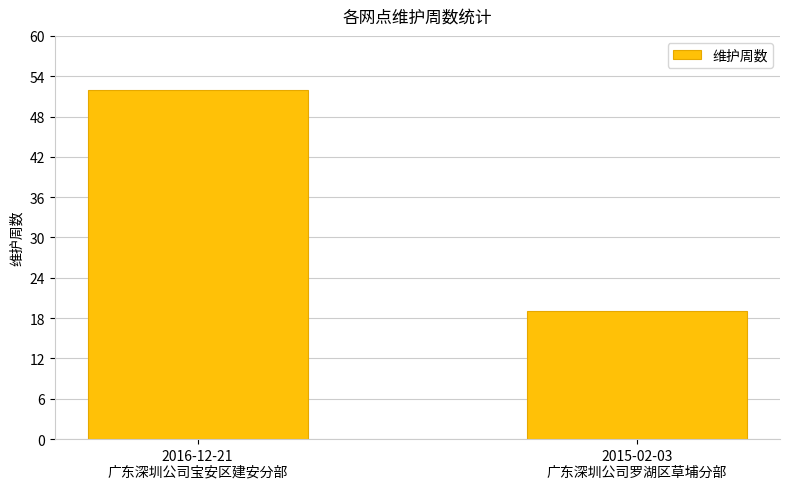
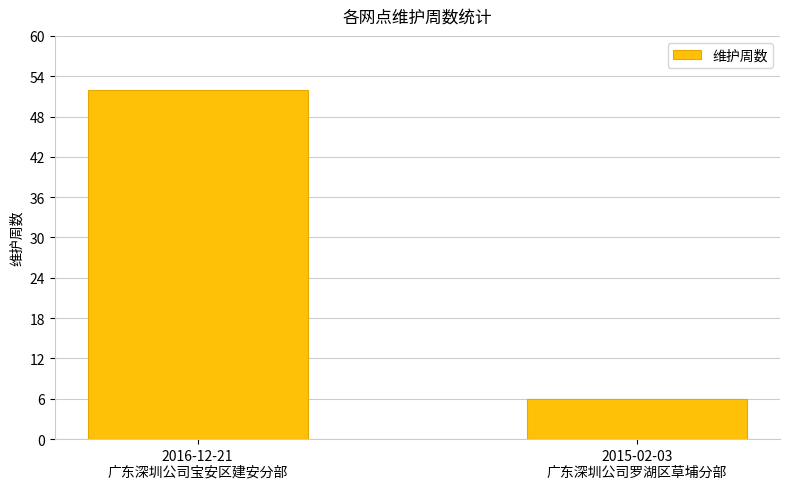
  {
    "2016-12-21 广东深圳公司宝安区建安分部": 52,
-   "2015-02-03 广东深圳公司罗湖区草埔分部": 19
+   "2015-02-03 广东深圳公司罗湖区草埔分部": 6
  }
